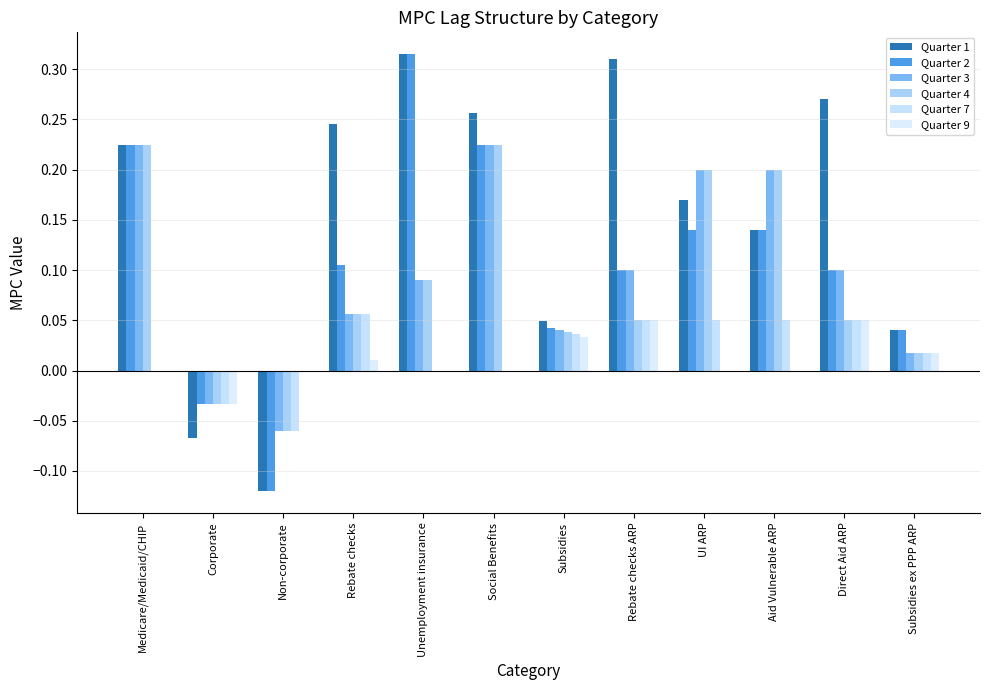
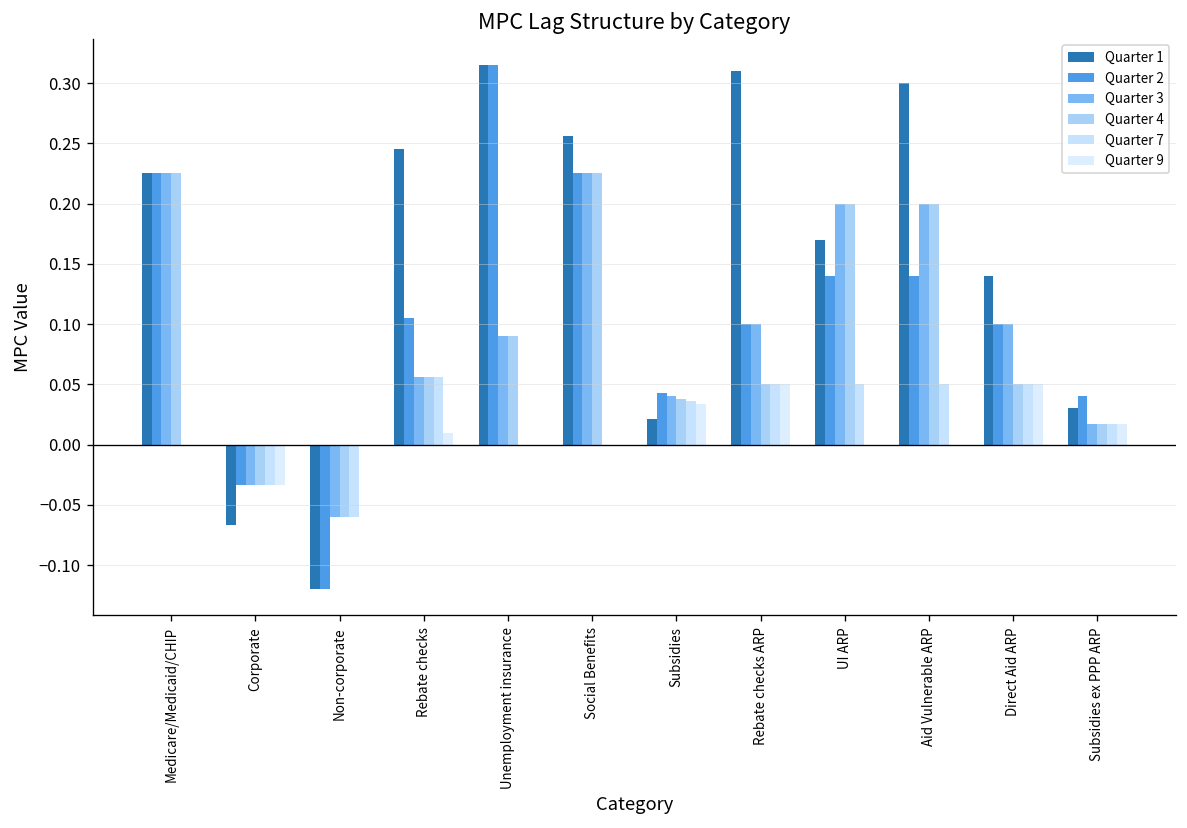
  {
    "Quarter 1": {
      "Medicare/Medicaid/CHIP": 0.225,
      "Corporate": -0.067,
      "Non-corporate": -0.120,
      "Rebate checks": 0.245,
      "Unemployment insurance": 0.315,
      "Social Benefits": 0.256,
-     "Subsidies": 0.050,
+     "Subsidies": 0.022,
      "Rebate checks ARP": 0.310,
      "UI ARP": 0.170,
-     "Aid Vulnerable ARP": 0.14,
-     "Direct Aid ARP": 0.27,
-     "Subsidies ex PPP ARP": 0.04
+     "Aid Vulnerable ARP": 0.30,
+     "Direct Aid ARP": 0.14,
+     "Subsidies ex PPP ARP": 0.03
    }
  }
